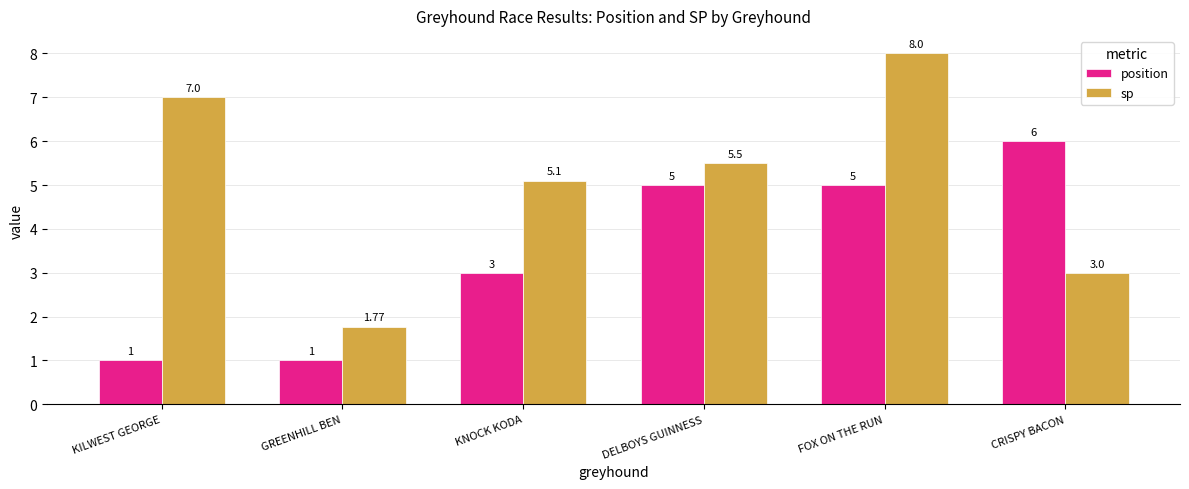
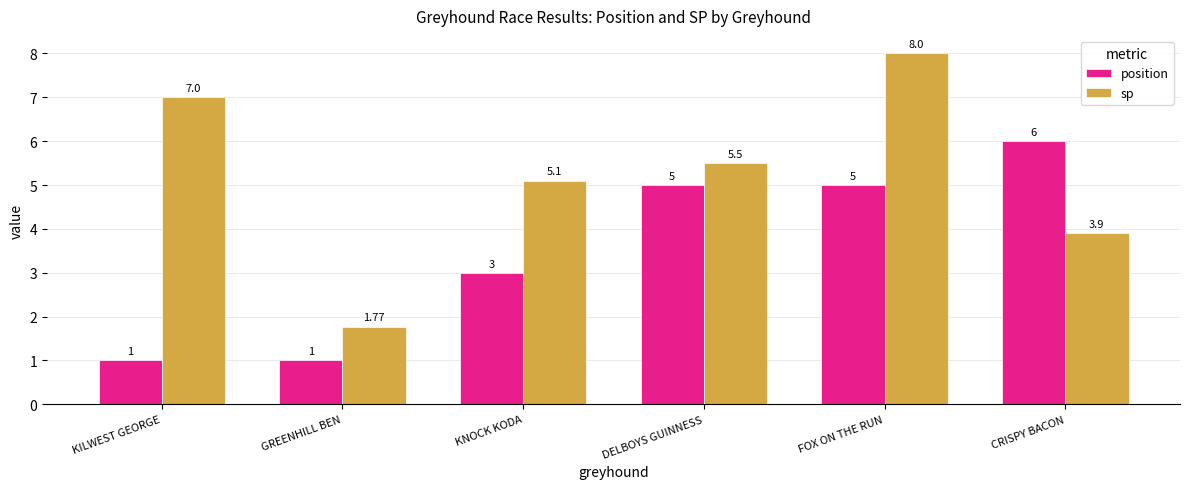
  {
    "position": {
      "KILWEST GEORGE": 1,
      "GREENHILL BEN": 1,
      "KNOCK KODA": 3,
      "DELBOYS GUINNESS": 5,
      "FOX ON THE RUN": 5,
      "CRISPY BACON": 6
    },
    "sp": {
      "KILWEST GEORGE": 7.0,
      "GREENHILL BEN": 1.77,
      "KNOCK KODA": 5.1,
      "DELBOYS GUINNESS": 5.5,
      "FOX ON THE RUN": 8.0,
-     "CRISPY BACON": 3.0
+     "CRISPY BACON": 3.9
    }
  }
